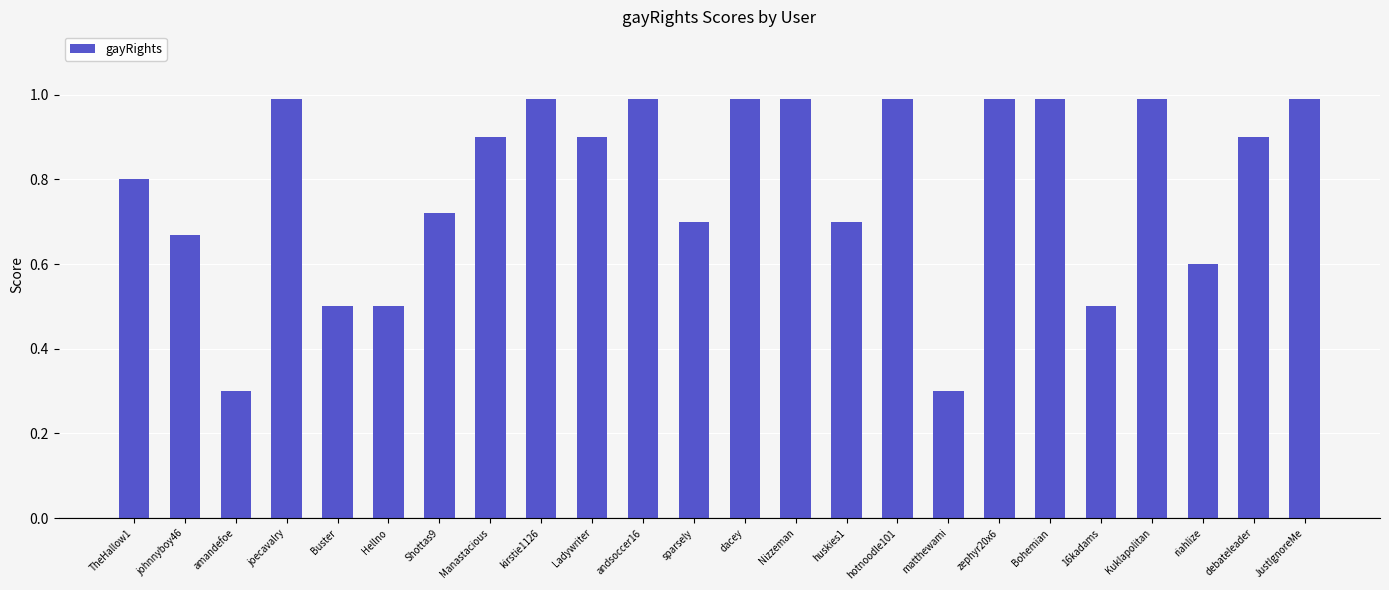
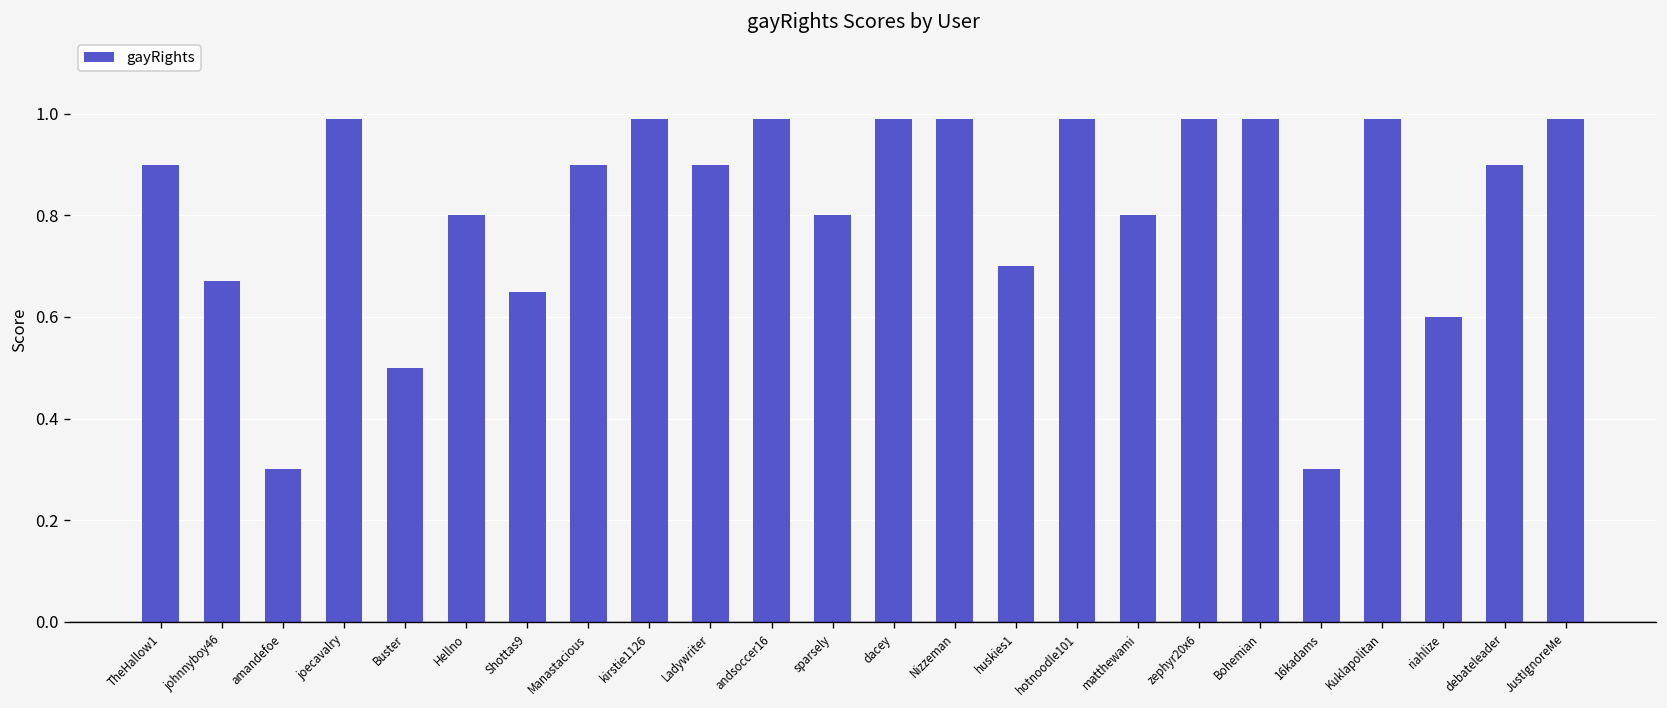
  {
-   "TheHallow1": 0.8,
+   "TheHallow1": 0.9,
    "johnnyboy46": 0.67,
    "amandefoe": 0.30,
    "joecavalry": 0.99,
    "Buster": 0.50,
-   "Hellno": 0.5,
-   "Shottas9": 0.72,
+   "Hellno": 0.8,
+   "Shottas9": 0.65,
    "Manastacious": 0.90,
    "kirstie1126": 0.99,
    "Ladywriter": 0.90,
    "andsoccer16": 0.99,
-   "sparsely": 0.7,
+   "sparsely": 0.8,
    "dacey": 0.99,
    "Nizzeman": 0.99,
    "huskies1": 0.70,
    "hotnoodle101": 0.99,
-   "matthewami": 0.3,
+   "matthewami": 0.8,
    "zephyr20x6": 0.99,
    "Bohemian": 0.99,
-   "16kadams": 0.5,
+   "16kadams": 0.3,
    "Kuklapolitan": 0.99,
    "riahlize": 0.60,
    "debateleader": 0.90,
    "JustIgnoreMe": 0.99
  }
